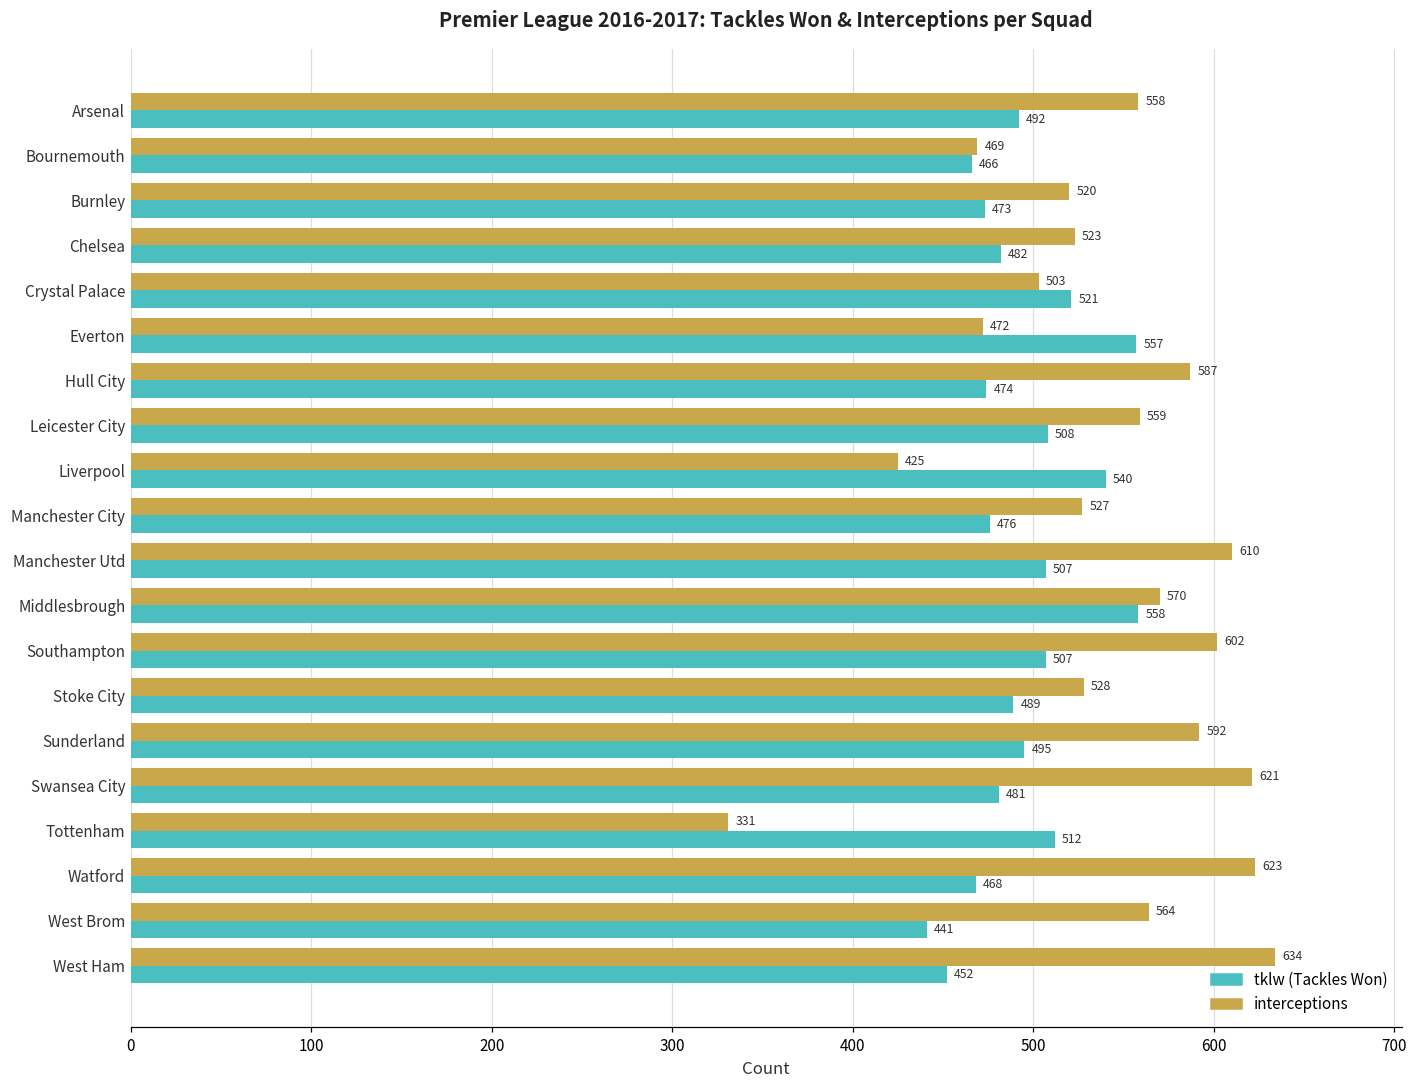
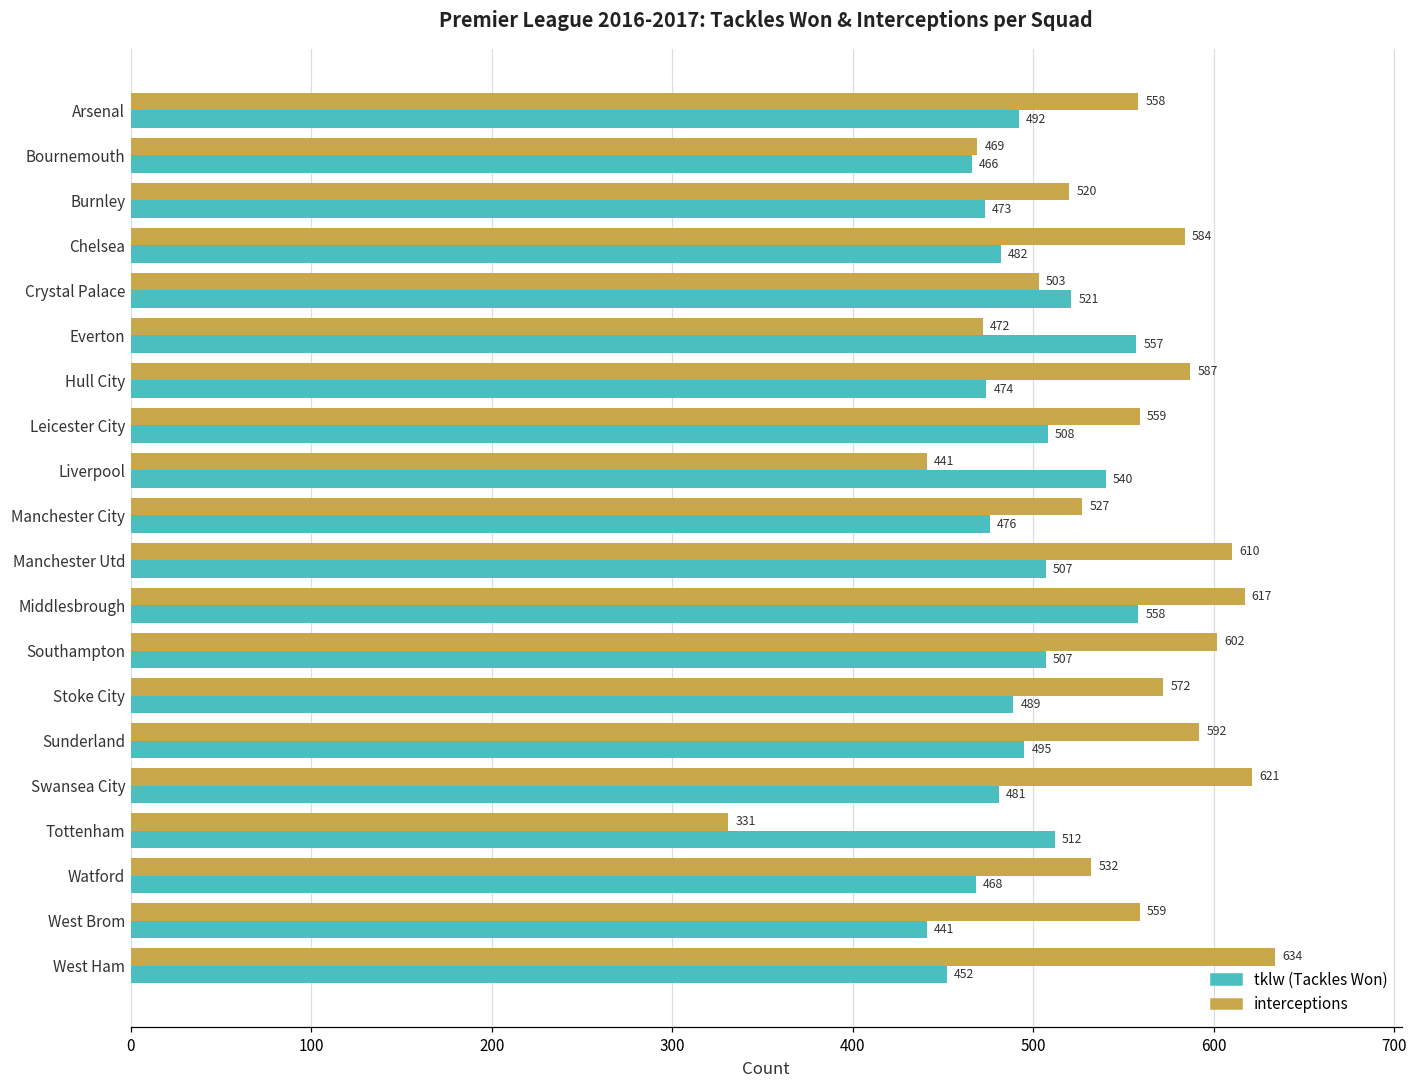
  {
    "tklw (Tackles Won)": {
      "Arsenal": 492,
      "Bournemouth": 466,
      "Burnley": 473,
      "Chelsea": 482,
      "Crystal Palace": 521,
      "Everton": 557,
      "Hull City": 474,
      "Leicester City": 508,
      "Liverpool": 540,
      "Manchester City": 476,
      "Manchester Utd": 507,
      "Middlesbrough": 558,
      "Southampton": 507,
      "Stoke City": 489,
      "Sunderland": 495,
      "Swansea City": 481,
      "Tottenham": 512,
      "Watford": 468,
      "West Brom": 441,
      "West Ham": 452
    },
    "interceptions": {
      "Arsenal": 558,
      "Bournemouth": 469,
      "Burnley": 520,
-     "Chelsea": 523,
+     "Chelsea": 584,
      "Crystal Palace": 503,
      "Everton": 472,
      "Hull City": 587,
      "Leicester City": 559,
-     "Liverpool": 425,
+     "Liverpool": 441,
      "Manchester City": 527,
      "Manchester Utd": 610,
-     "Middlesbrough": 570,
+     "Middlesbrough": 617,
      "Southampton": 602,
-     "Stoke City": 528,
+     "Stoke City": 572,
      "Sunderland": 592,
      "Swansea City": 621,
      "Tottenham": 331,
-     "Watford": 623,
-     "West Brom": 564,
+     "Watford": 532,
+     "West Brom": 559,
      "West Ham": 634
    }
  }
